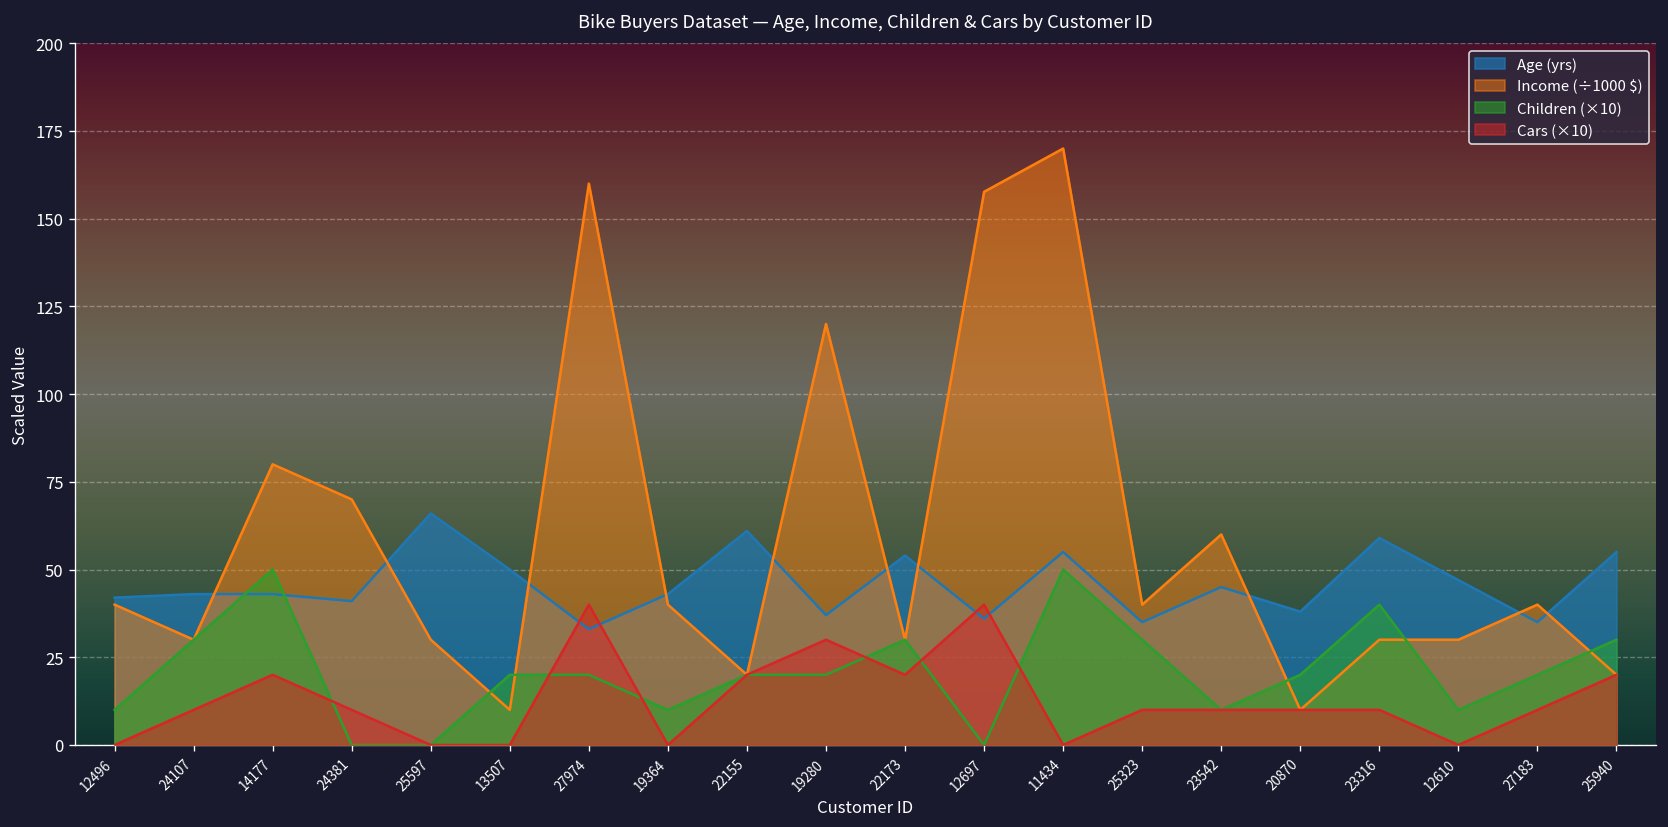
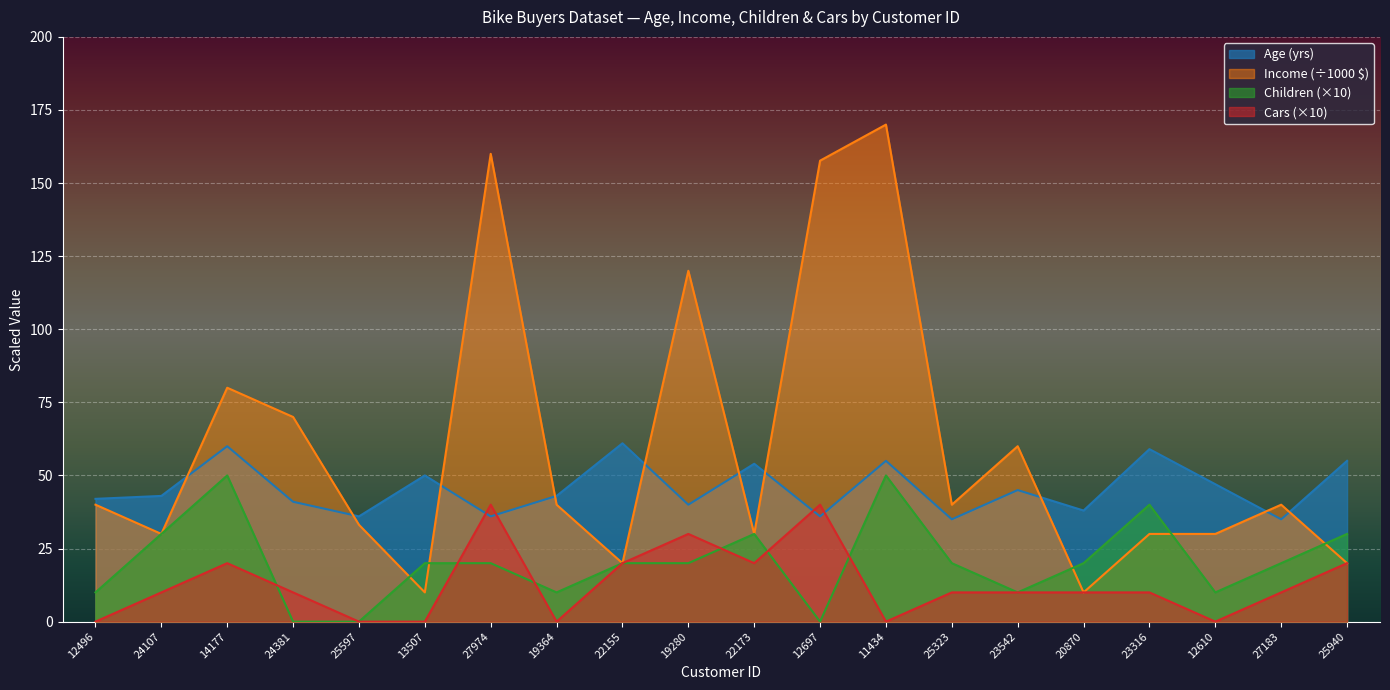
  {
    "Age (yrs)": {
      "12496": 42,
      "24107": 43,
-     "14177": 43,
+     "14177": 60,
      "24381": 41,
-     "25597": 66,
+     "25597": 36,
      "13507": 50,
-     "27974": 33,
+     "27974": 36,
      "19364": 43,
      "22155": 61,
-     "19280": 37,
+     "19280": 40,
      "22173": 54,
      "12697": 36,
      "11434": 55,
      "25323": 35,
      "23542": 45,
      "20870": 38,
      "23316": 59,
      "12610": 47,
      "27183": 35,
      "25940": 55
    },
    "Income (÷1000 $)": {
      "12496": 40,
      "14177": 80,
      "24381": 70,
-     "25597": 30,
+     "25597": 33,
      "13507": 10,
      "27974": 160,
      "19364": 40,
      "19280": 120,
      "12697": 158,
      "11434": 170,
      "25323": 40,
      "23542": 60,
      "23316": 30,
      "12610": 30,
      "27183": 40
    },
    "Children (×10)": {
      "12496": 10,
      "14177": 50,
      "24381": 0,
      "13507": 20,
      "27974": 20,
      "19364": 10,
      "19280": 20,
      "12697": 0,
      "11434": 50,
-     "25323": 30,
+     "25323": 20,
      "20870": 20,
      "23316": 40,
      "12610": 10,
      "27183": 20,
      "25940": 30
    },
    "Cars (×10)": {
      "12496": 0,
      "24107": 10,
      "14177": 20,
      "24381": 10,
      "13507": 0,
      "27974": 40,
      "19364": 0,
      "19280": 30,
      "22173": 20,
      "12697": 40,
      "11434": 0,
      "25323": 10,
      "23316": 10,
      "12610": 0,
      "27183": 10
    }
  }
